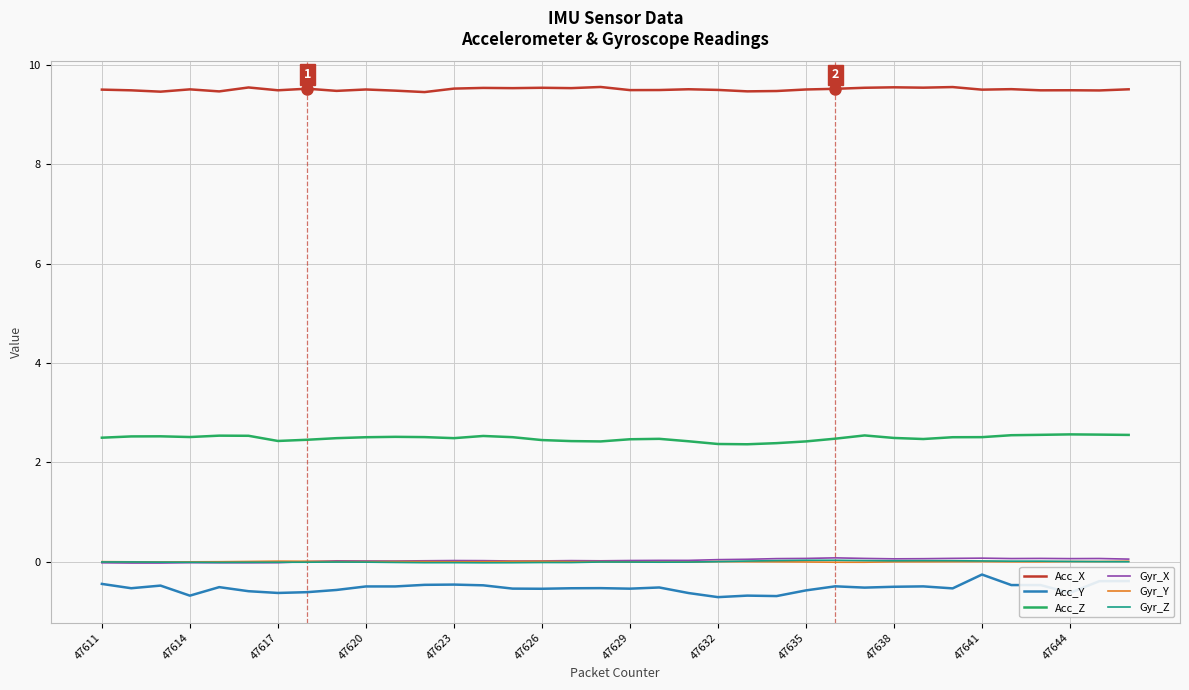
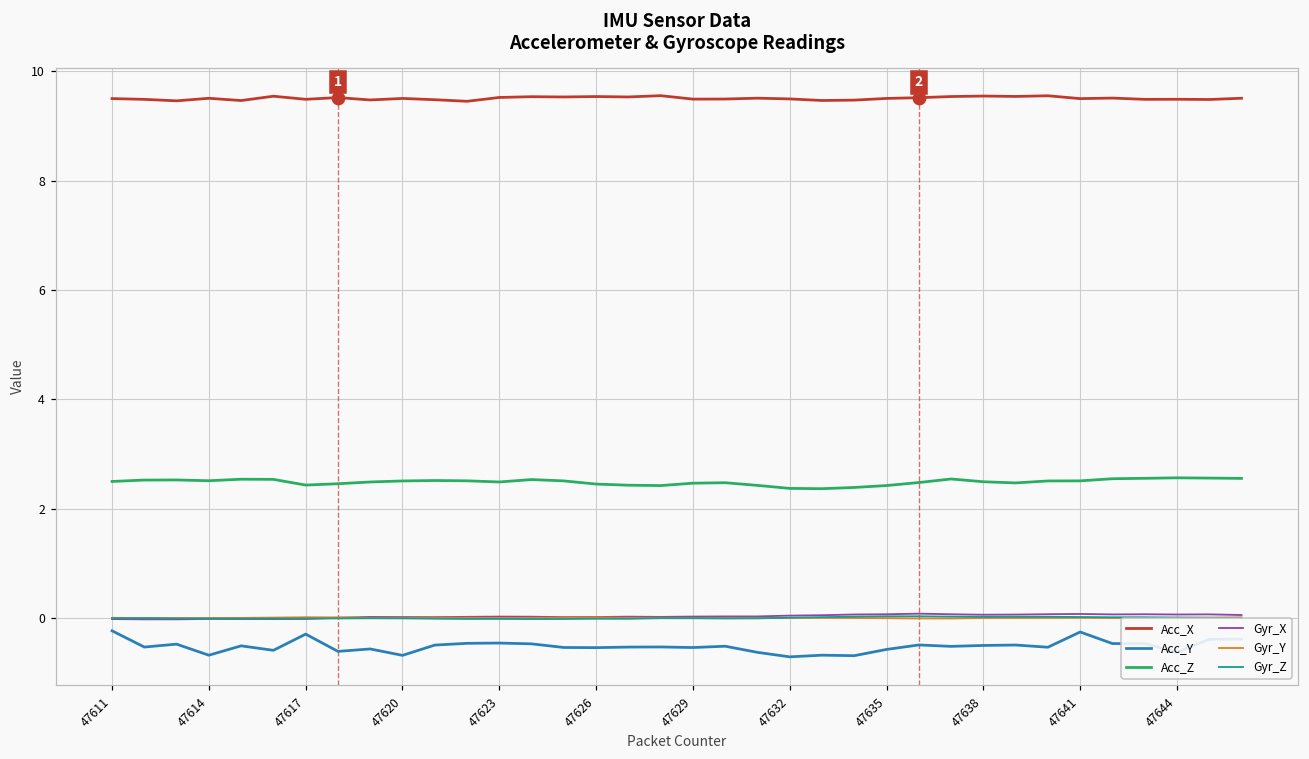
  {
    "Acc_Y": {
-     "47611": -0.4,
+     "47611": -0.2,
      "47614": -0.7,
-     "47617": -0.6,
-     "47620": -0.5,
+     "47617": -0.3,
+     "47620": -0.7,
      "47623": -0.5,
      "47626": -0.5,
      "47629": -0.5,
      "47632": -0.7,
      "47635": -0.6,
      "47638": -0.5,
      "47641": -0.3
    },
    "Gyr_X": {
      "47641": 0.1,
      "47644": 0.1
    }
  }
